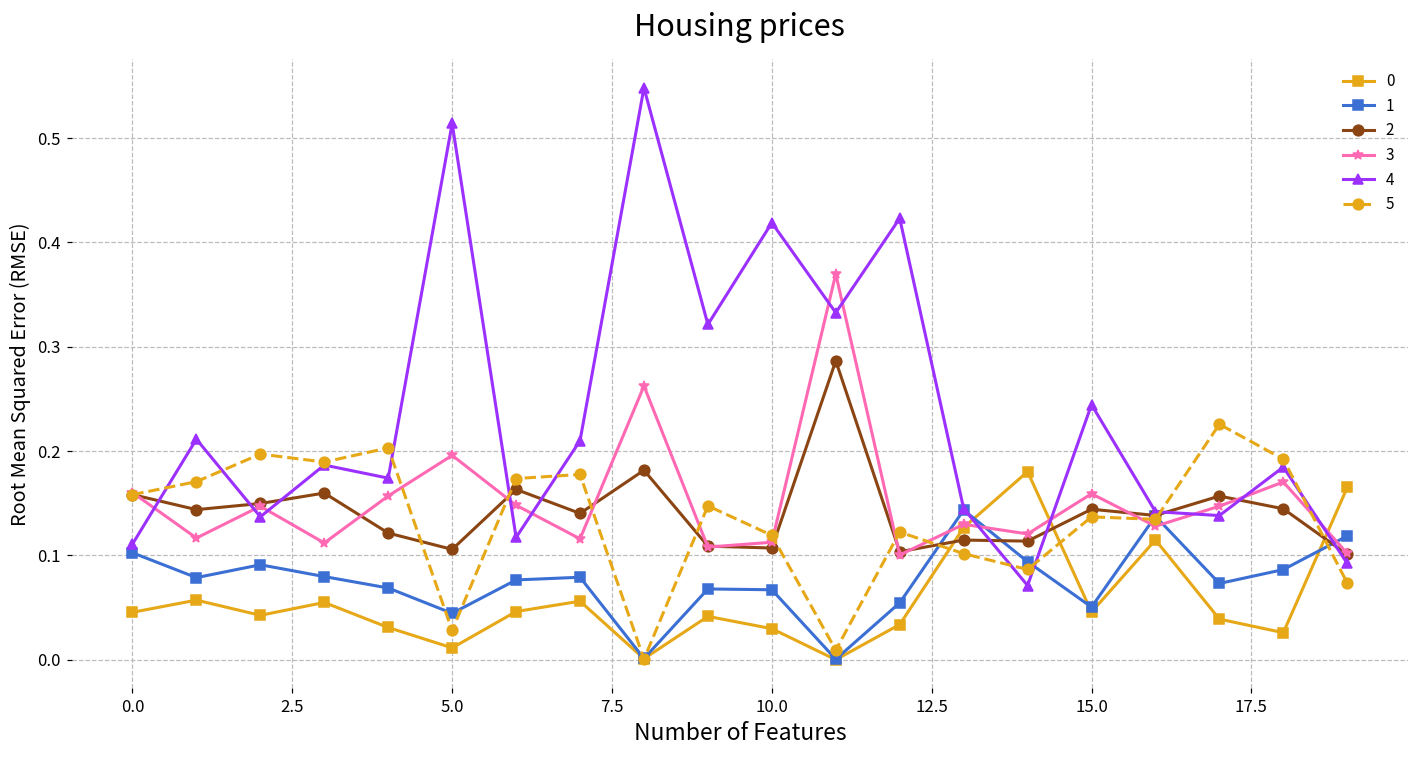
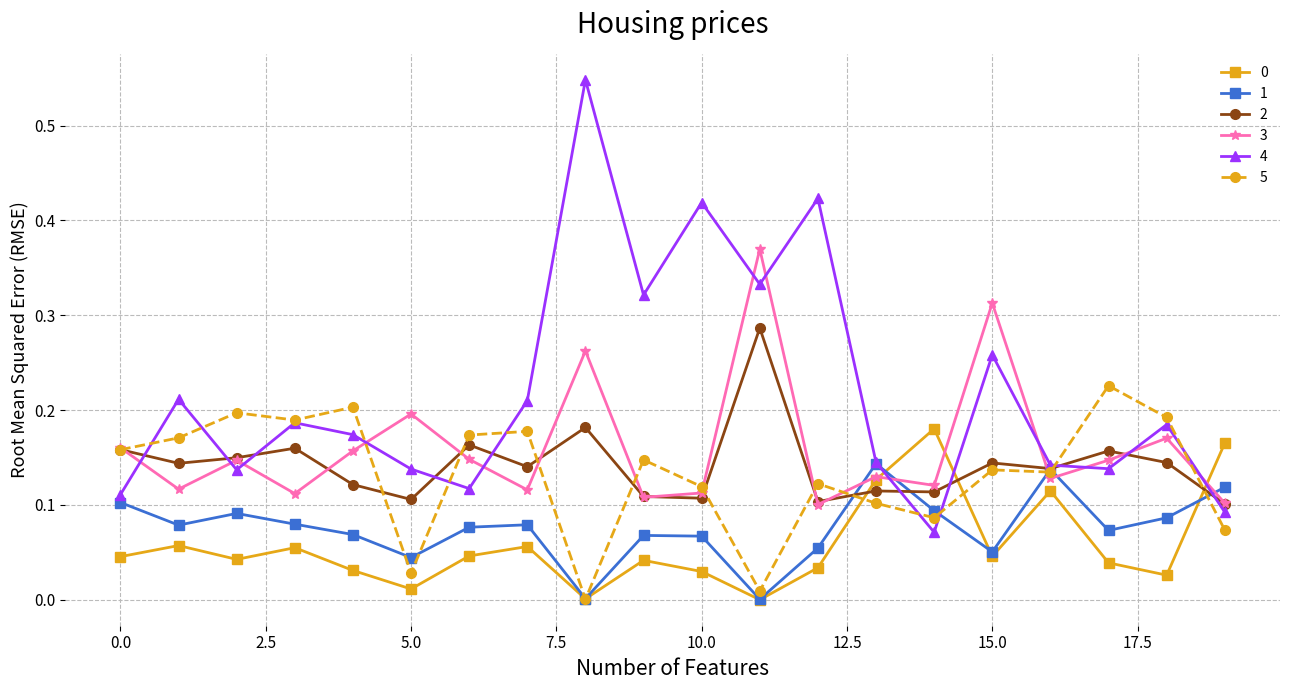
  {
    "1": {
      "0.0": 0.10,
      "5.0": 0.04,
      "10.0": 0.07,
      "15.0": 0.05
    },
    "2": {
      "5.0": 0.11,
      "10.0": 0.11,
      "15.0": 0.14
    },
    "3": {
      "5.0": 0.20,
      "10.0": 0.11,
-     "15.0": 0.16
+     "15.0": 0.31
    },
    "4": {
      "0.0": 0.11,
-     "5.0": 0.51,
+     "5.0": 0.14,
      "10.0": 0.42,
-     "15.0": 0.24
+     "15.0": 0.26
    }
  }
